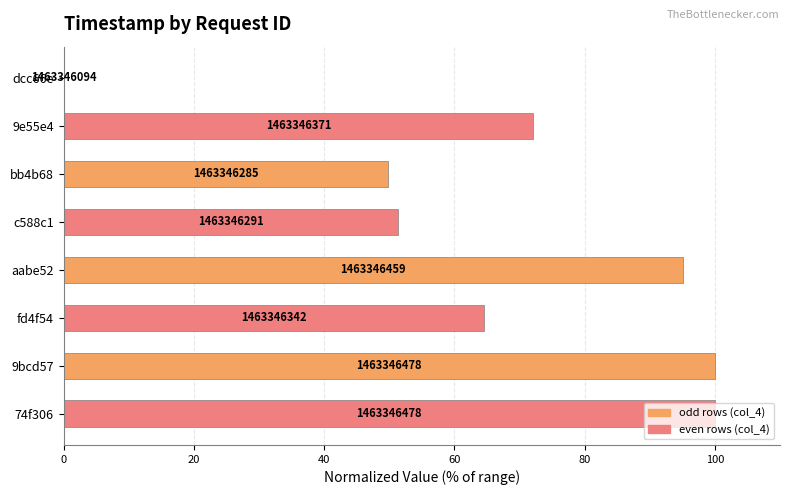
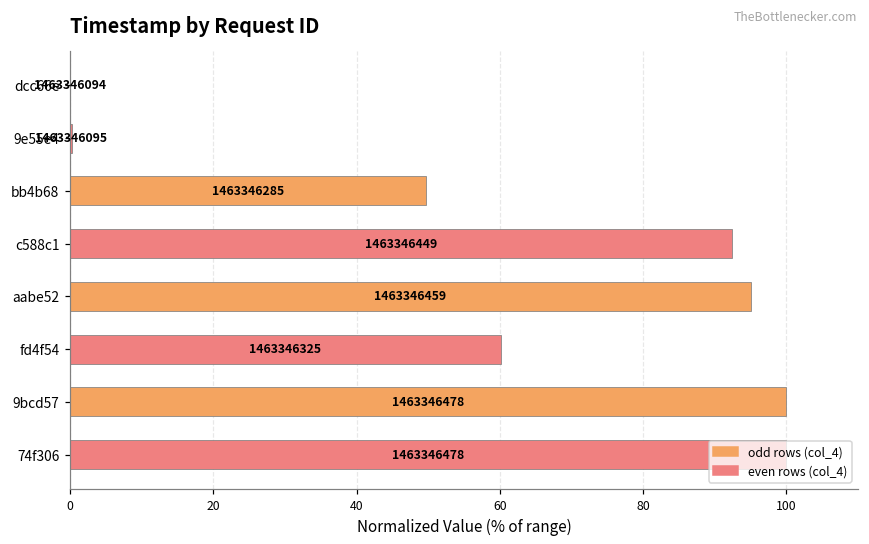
  {
-   "9e55e4": 1463346371,
-   "c588c1": 1463346291,
-   "fd4f54": 1463346342
+   "9e55e4": 1463346095,
+   "c588c1": 1463346449,
+   "fd4f54": 1463346325
  }
